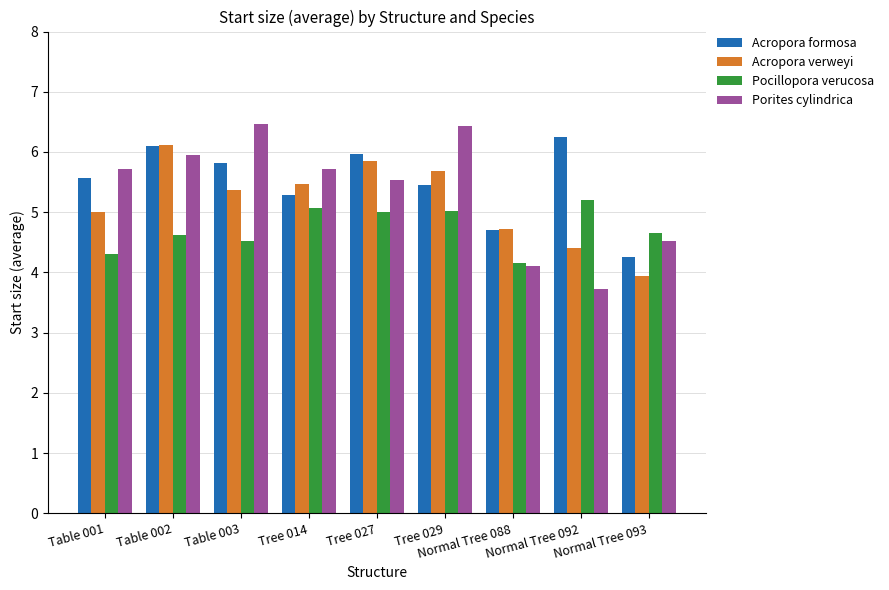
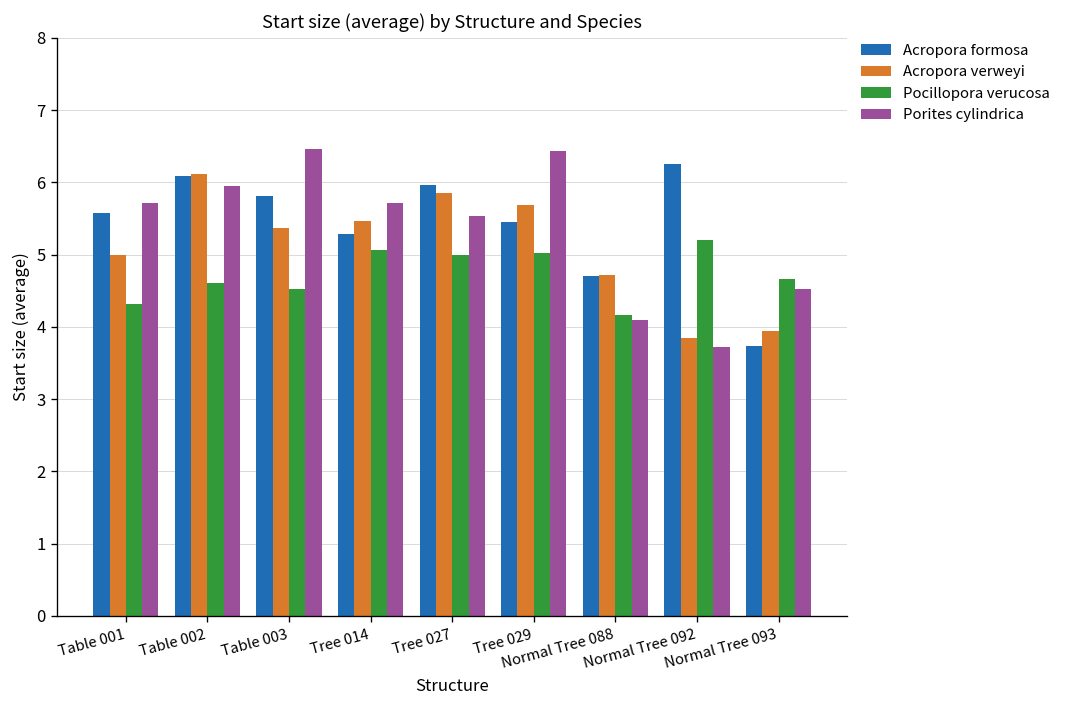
  {
    "Acropora formosa": {
      "Table 001": 5.6,
      "Table 002": 6.1,
      "Table 003": 5.8,
      "Tree 014": 5.3,
      "Tree 027": 6.0,
      "Tree 029": 5.4,
      "Normal Tree 088": 4.7,
      "Normal Tree 092": 6.3,
-     "Normal Tree 093": 4.3
+     "Normal Tree 093": 3.7
    },
    "Acropora verweyi": {
      "Table 001": 5.0,
      "Table 002": 6.1,
      "Table 003": 5.4,
      "Tree 014": 5.5,
      "Tree 027": 5.9,
      "Tree 029": 5.7,
      "Normal Tree 088": 4.7,
-     "Normal Tree 092": 4.4,
+     "Normal Tree 092": 3.8,
      "Normal Tree 093": 3.9
    },
    "Pocillopora verucosa": {
      "Table 001": 4.3,
      "Table 002": 4.6,
      "Table 003": 4.5,
      "Tree 014": 5.1,
      "Tree 027": 5.0,
      "Tree 029": 5.0,
      "Normal Tree 088": 4.2,
      "Normal Tree 092": 5.2,
      "Normal Tree 093": 4.7
    },
    "Porites cylindrica": {
      "Table 001": 5.7,
      "Table 002": 6.0,
      "Table 003": 6.5,
      "Tree 014": 5.7,
      "Tree 027": 5.5,
      "Tree 029": 6.4,
      "Normal Tree 088": 4.1,
      "Normal Tree 092": 3.7,
      "Normal Tree 093": 4.5
    }
  }
